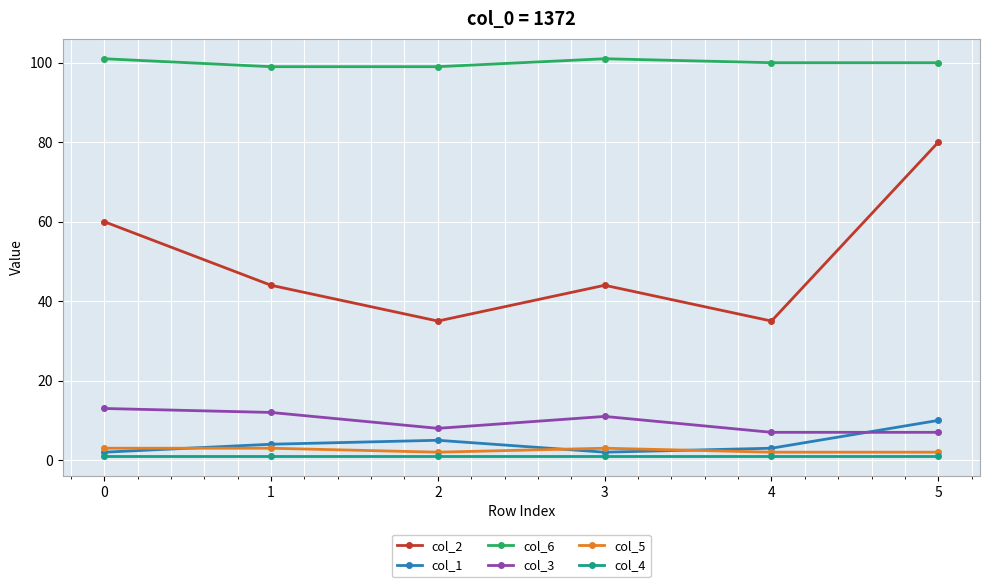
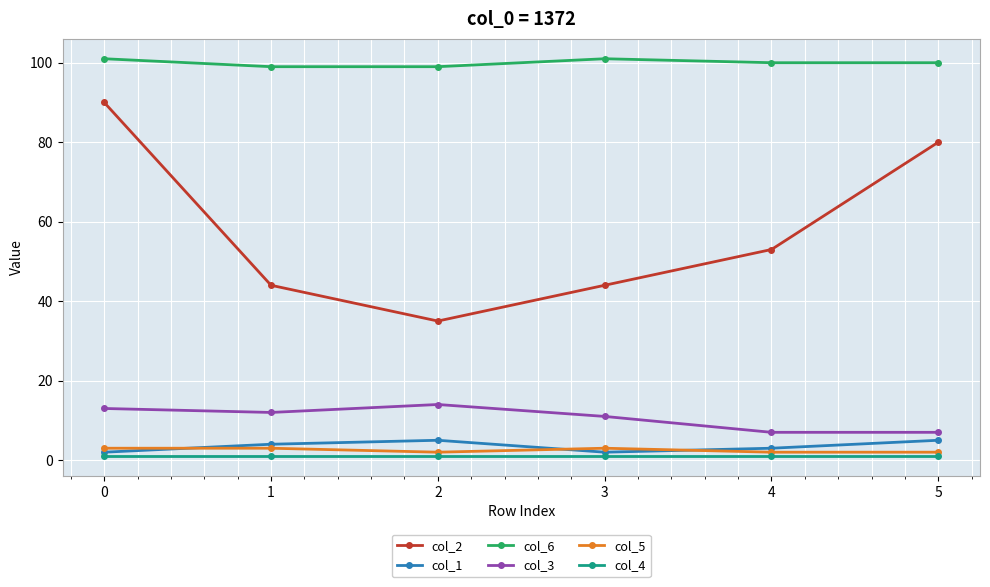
  {
    "col_2": {
-     "0": 60,
+     "0": 90,
      "1": 44,
      "2": 35,
      "3": 44,
-     "4": 35,
+     "4": 53,
      "5": 80
    },
    "col_1": {
      "0": 2,
      "1": 4,
      "2": 5,
      "3": 2,
      "4": 3,
-     "5": 10
+     "5": 5
    },
    "col_3": {
      "0": 13,
      "1": 12,
-     "2": 8,
+     "2": 14,
      "3": 11,
      "4": 7,
      "5": 7
    },
    "col_5": {
      "0": 3,
      "1": 3,
      "2": 2,
      "3": 3,
      "4": 2,
      "5": 2
    }
  }
